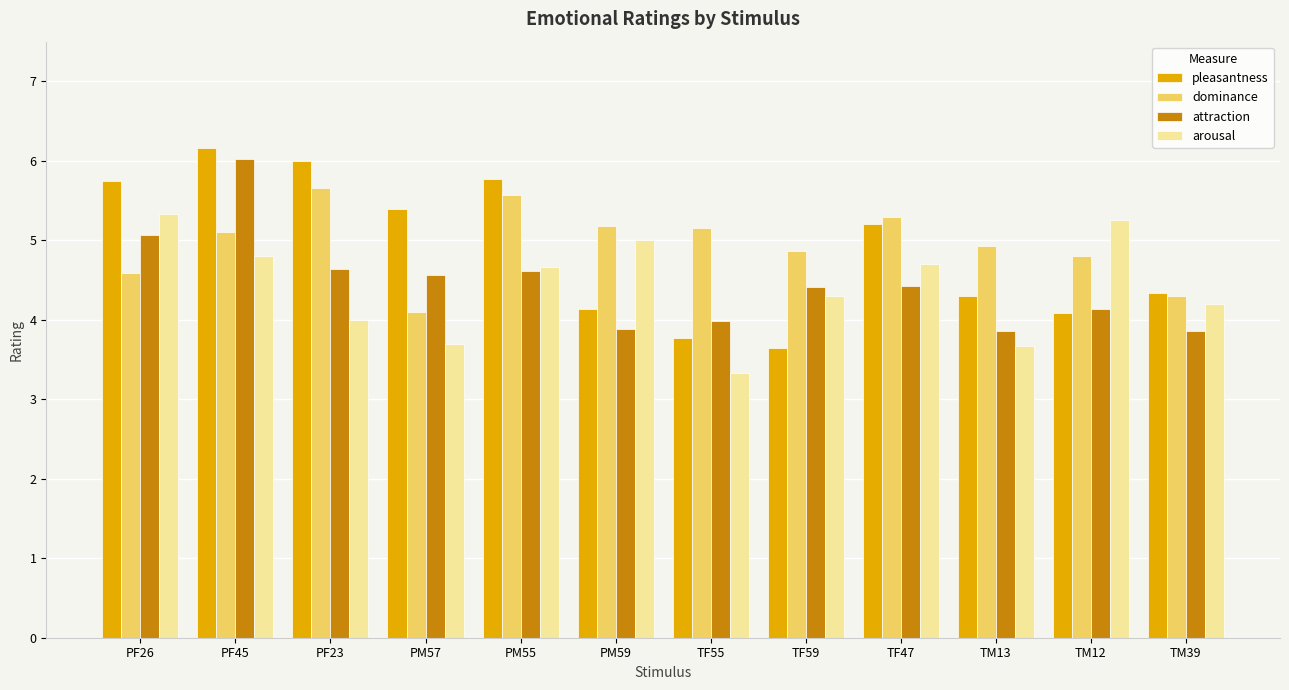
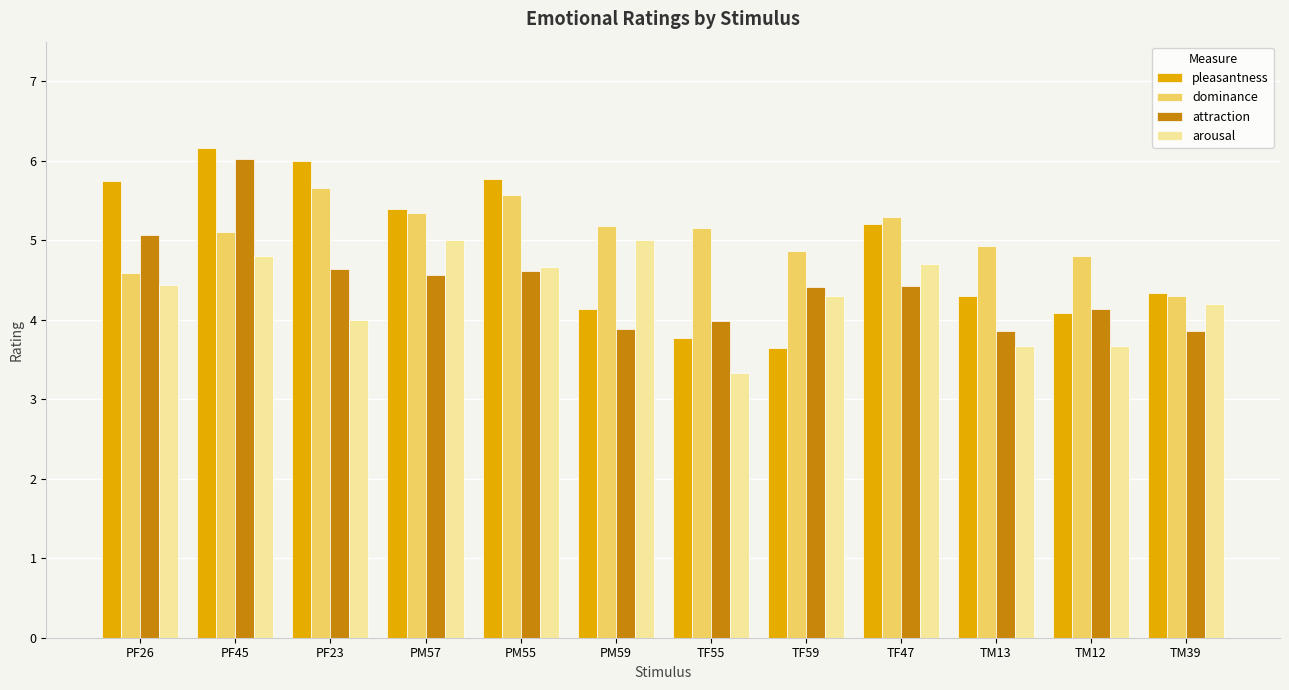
  {
    "dominance": {
      "PF26": 4.6,
      "PF45": 5.1,
      "PF23": 5.7,
-     "PM57": 4.1,
+     "PM57": 5.3,
      "PM55": 5.6,
      "PM59": 5.2,
      "TF55": 5.2,
      "TF59": 4.9,
      "TF47": 5.3,
      "TM13": 4.9,
      "TM12": 4.8,
      "TM39": 4.3
    },
    "arousal": {
-     "PF26": 5.3,
+     "PF26": 4.4,
      "PF45": 4.8,
      "PF23": 4.0,
-     "PM57": 3.7,
+     "PM57": 5.0,
      "PM55": 4.7,
      "PM59": 5.0,
      "TF55": 3.3,
      "TF59": 4.3,
      "TF47": 4.7,
      "TM13": 3.7,
-     "TM12": 5.3,
+     "TM12": 3.7,
      "TM39": 4.2
    }
  }
